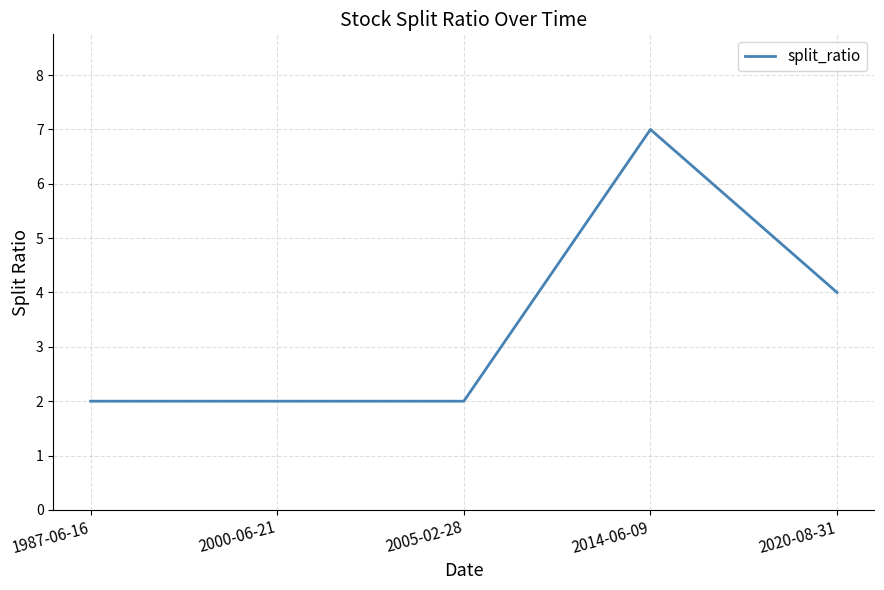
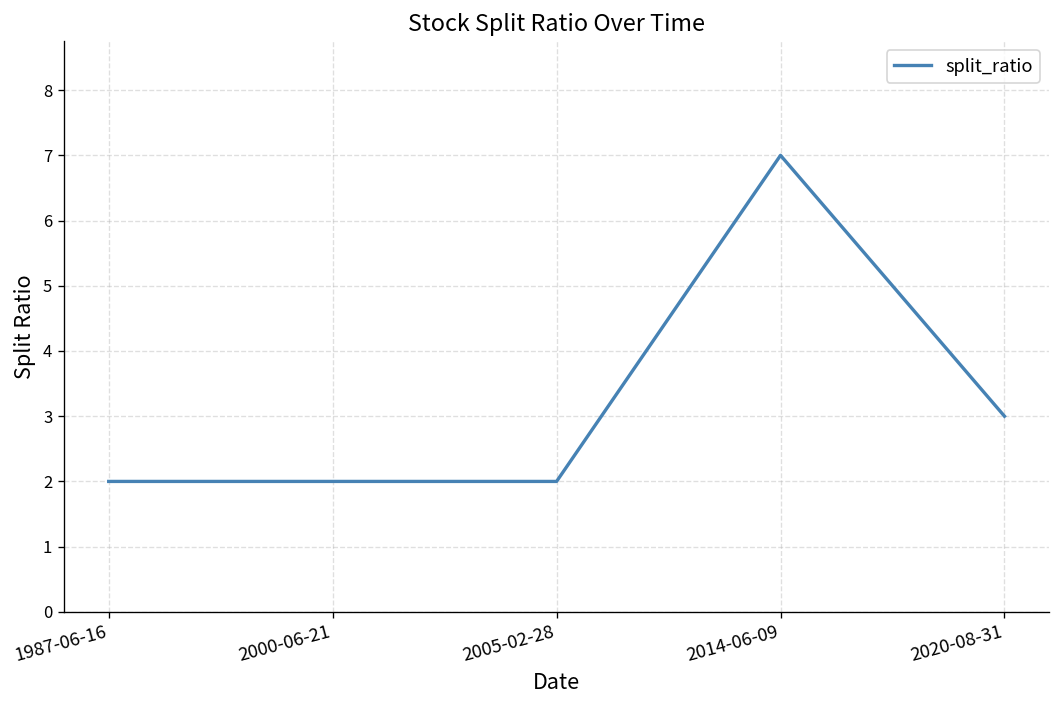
  {
    "1987-06-16": 2,
    "2000-06-21": 2,
    "2005-02-28": 2,
    "2014-06-09": 7,
-   "2020-08-31": 4
+   "2020-08-31": 3
  }
